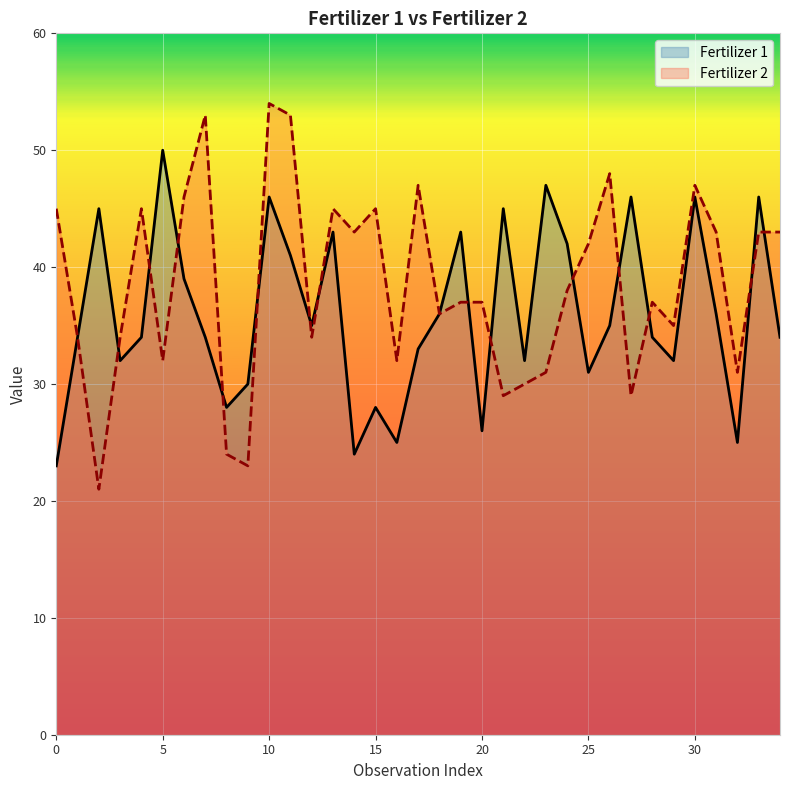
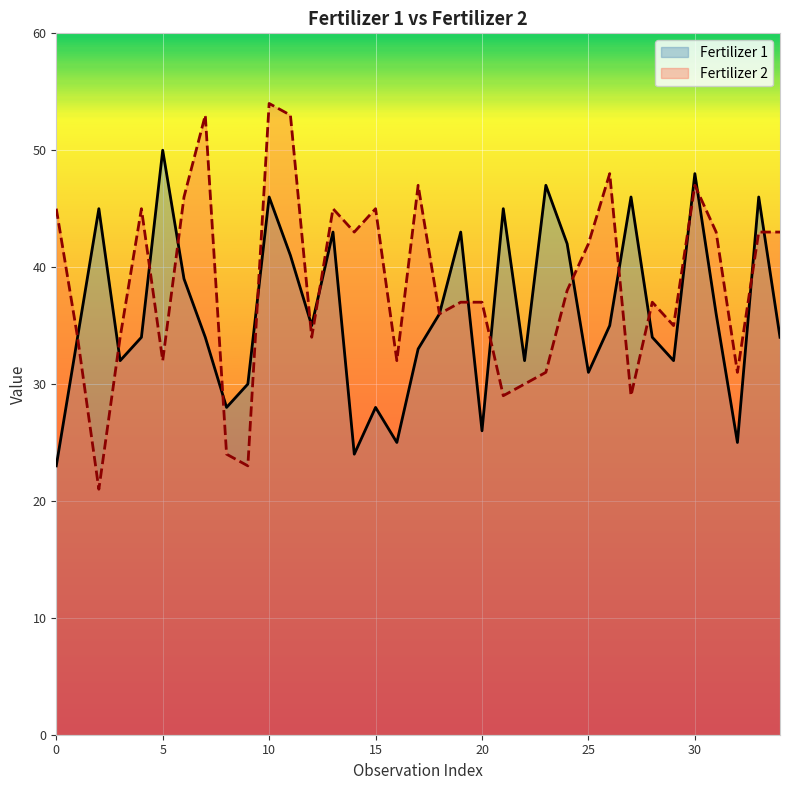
  {
    "Fertilizer 1": {
      "0": 23,
      "5": 50,
      "10": 46,
      "15": 28,
      "20": 26,
      "25": 31,
-     "30": 46
+     "30": 48
    },
    "Fertilizer 2": {
      "0": 45,
      "5": 32,
      "10": 54,
      "15": 45,
      "20": 37,
      "25": 42,
      "30": 47
    }
  }
